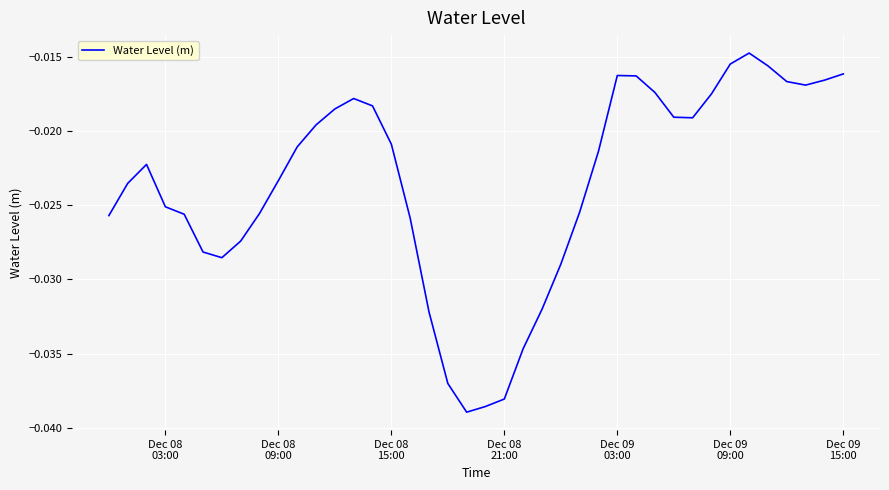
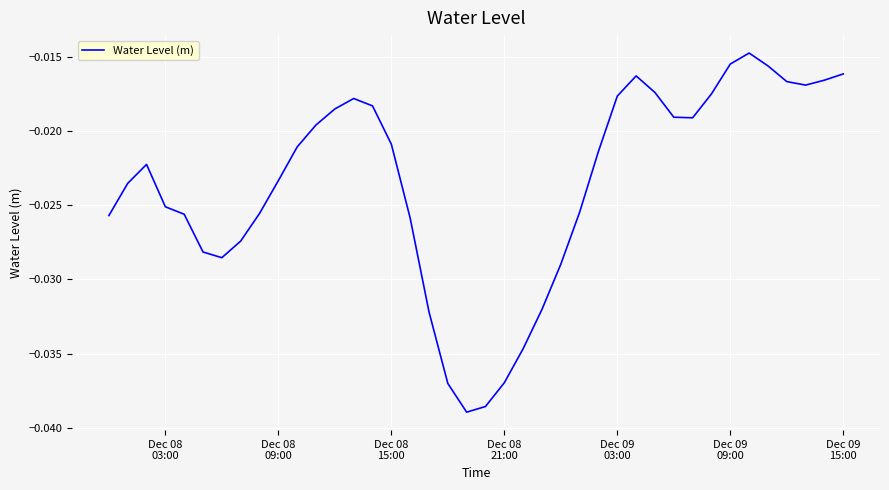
  {
    "Dec 08 03:00": -0.0251,
    "Dec 08 09:00": -0.0234,
    "Dec 08 15:00": -0.0209,
-   "Dec 08 21:00": -0.0381,
-   "Dec 09 03:00": -0.0163,
+   "Dec 08 21:00": -0.0370,
+   "Dec 09 03:00": -0.0177,
    "Dec 09 09:00": -0.0155,
    "Dec 09 15:00": -0.0162
  }
